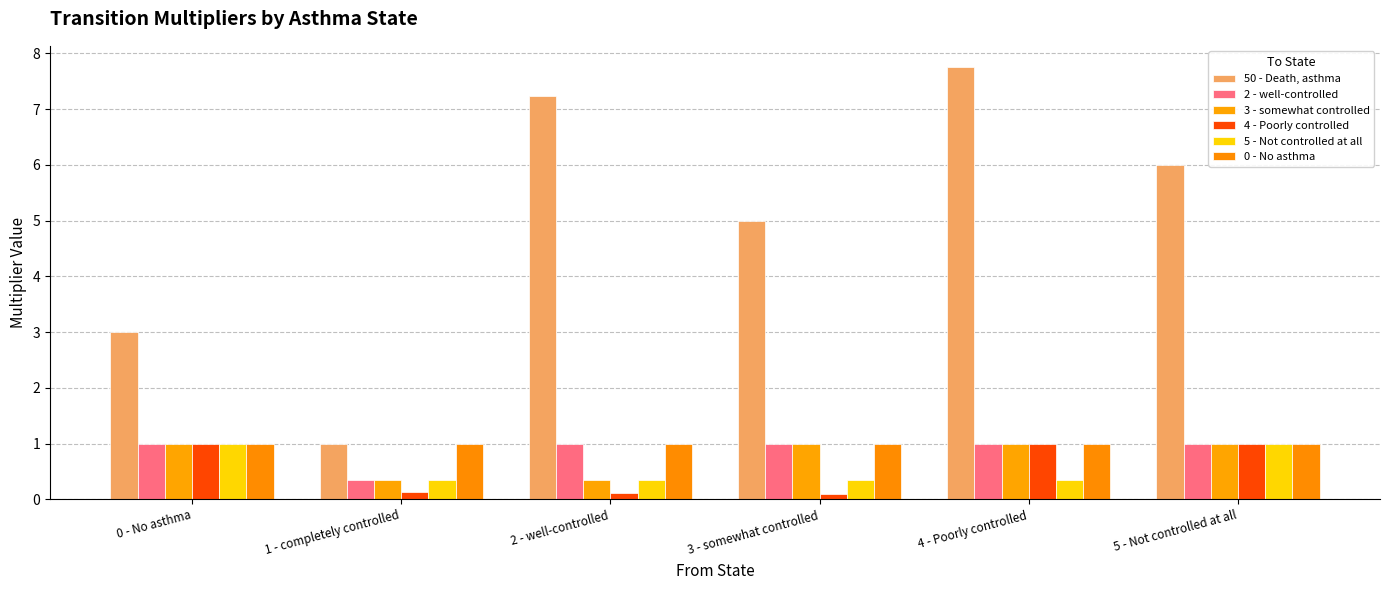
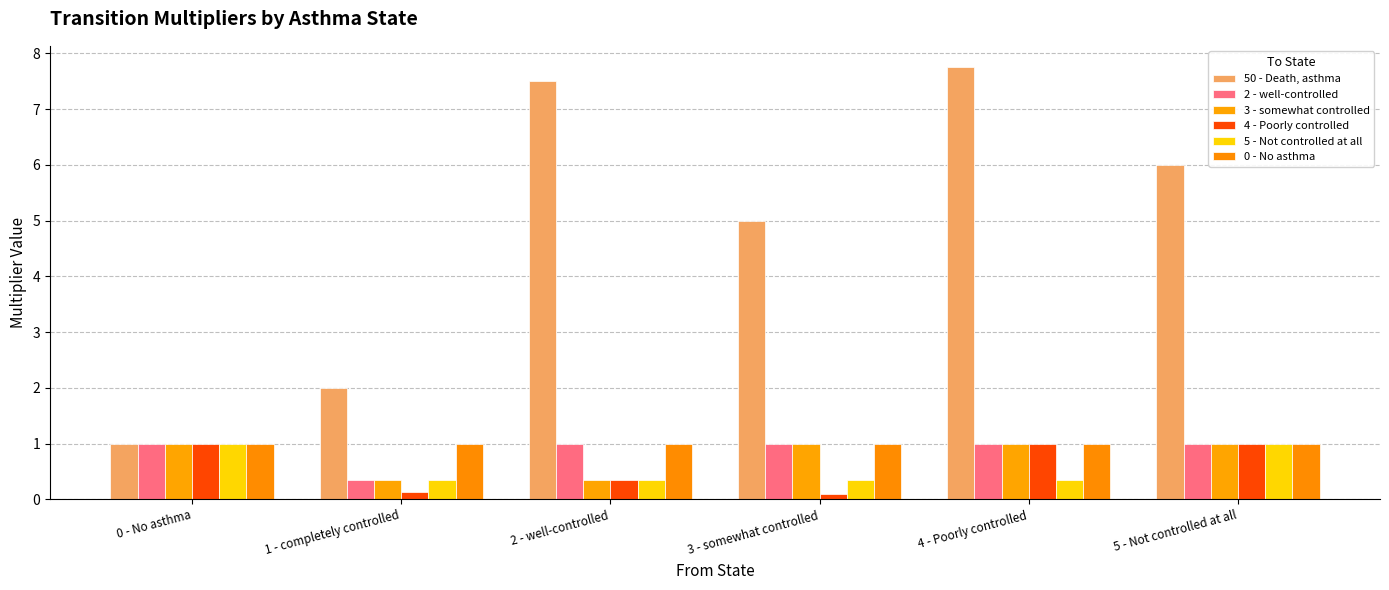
  {
    "50 - Death, asthma": {
-     "0 - No asthma": 3,
-     "1 - completely controlled": 1,
-     "2 - well-controlled": 7.2,
+     "0 - No asthma": 1,
+     "1 - completely controlled": 2,
+     "2 - well-controlled": 7.5,
      "3 - somewhat controlled": 5.0,
      "4 - Poorly controlled": 7.8,
      "5 - Not controlled at all": 6.0
    },
    "2 - well-controlled": {
      "0 - No asthma": 1.0,
      "1 - completely controlled": 0.3,
      "2 - well-controlled": 1.0,
      "3 - somewhat controlled": 1.0,
      "4 - Poorly controlled": 1.0,
      "5 - Not controlled at all": 1.0
    },
    "4 - Poorly controlled": {
      "0 - No asthma": 1.0,
      "1 - completely controlled": 0.1,
-     "2 - well-controlled": 0.1,
+     "2 - well-controlled": 0.3,
      "3 - somewhat controlled": 0.1,
      "4 - Poorly controlled": 1.0,
      "5 - Not controlled at all": 1.0
    }
  }
